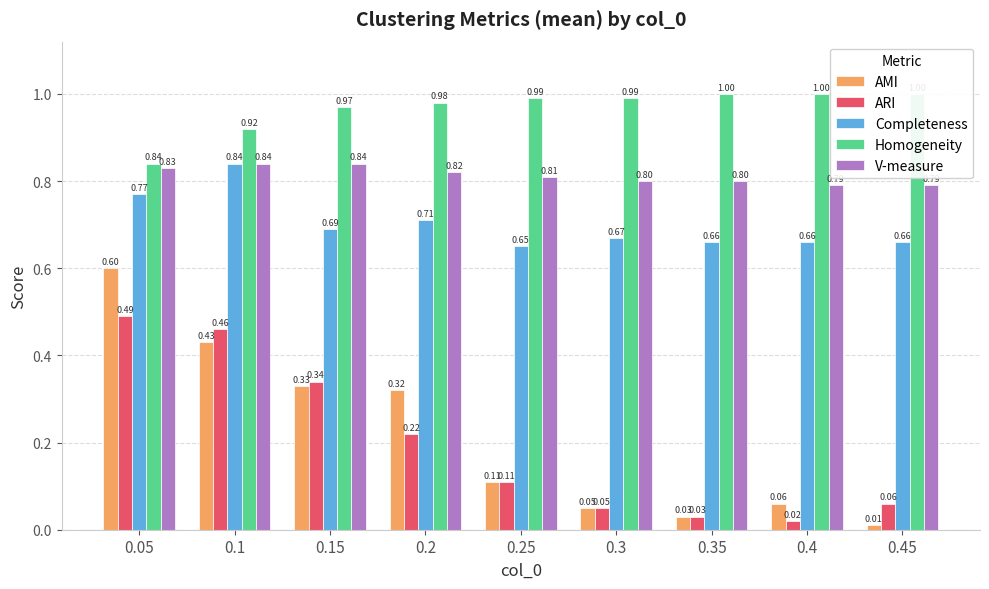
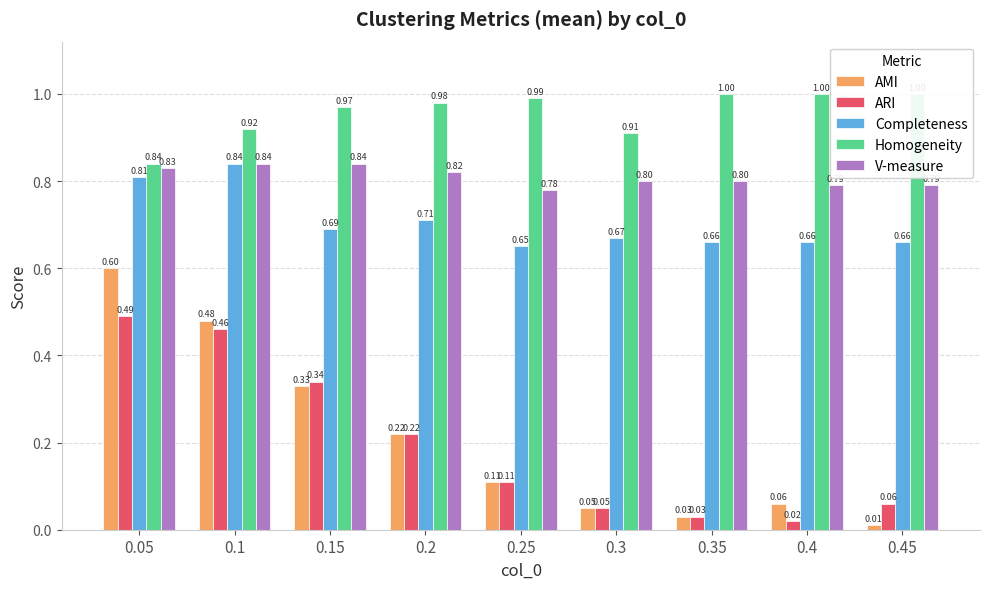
  {
    "AMI": {
      "0.05": 0.60,
-     "0.1": 0.43,
+     "0.1": 0.48,
      "0.15": 0.33,
-     "0.2": 0.32,
+     "0.2": 0.22,
      "0.4": 0.06,
      "0.45": 0.01
    },
    "ARI": {
      "0.05": 0.49,
      "0.1": 0.46,
      "0.15": 0.34,
      "0.2": 0.22,
      "0.4": 0.02,
      "0.45": 0.06
    },
    "Completeness": {
-     "0.05": 0.77,
+     "0.05": 0.81,
      "0.1": 0.84,
      "0.15": 0.69,
      "0.2": 0.71,
      "0.25": 0.65,
      "0.3": 0.67,
      "0.35": 0.66,
      "0.4": 0.66,
      "0.45": 0.66
    },
    "Homogeneity": {
      "0.05": 0.84,
      "0.1": 0.92,
      "0.15": 0.97,
      "0.2": 0.98,
      "0.25": 0.99,
-     "0.3": 0.99,
+     "0.3": 0.91,
      "0.35": 1.00,
      "0.4": 1.00
    },
    "V-measure": {
      "0.05": 0.83,
      "0.1": 0.84,
      "0.15": 0.84,
      "0.2": 0.82,
-     "0.25": 0.81,
+     "0.25": 0.78,
      "0.3": 0.80,
      "0.35": 0.80
    }
  }
